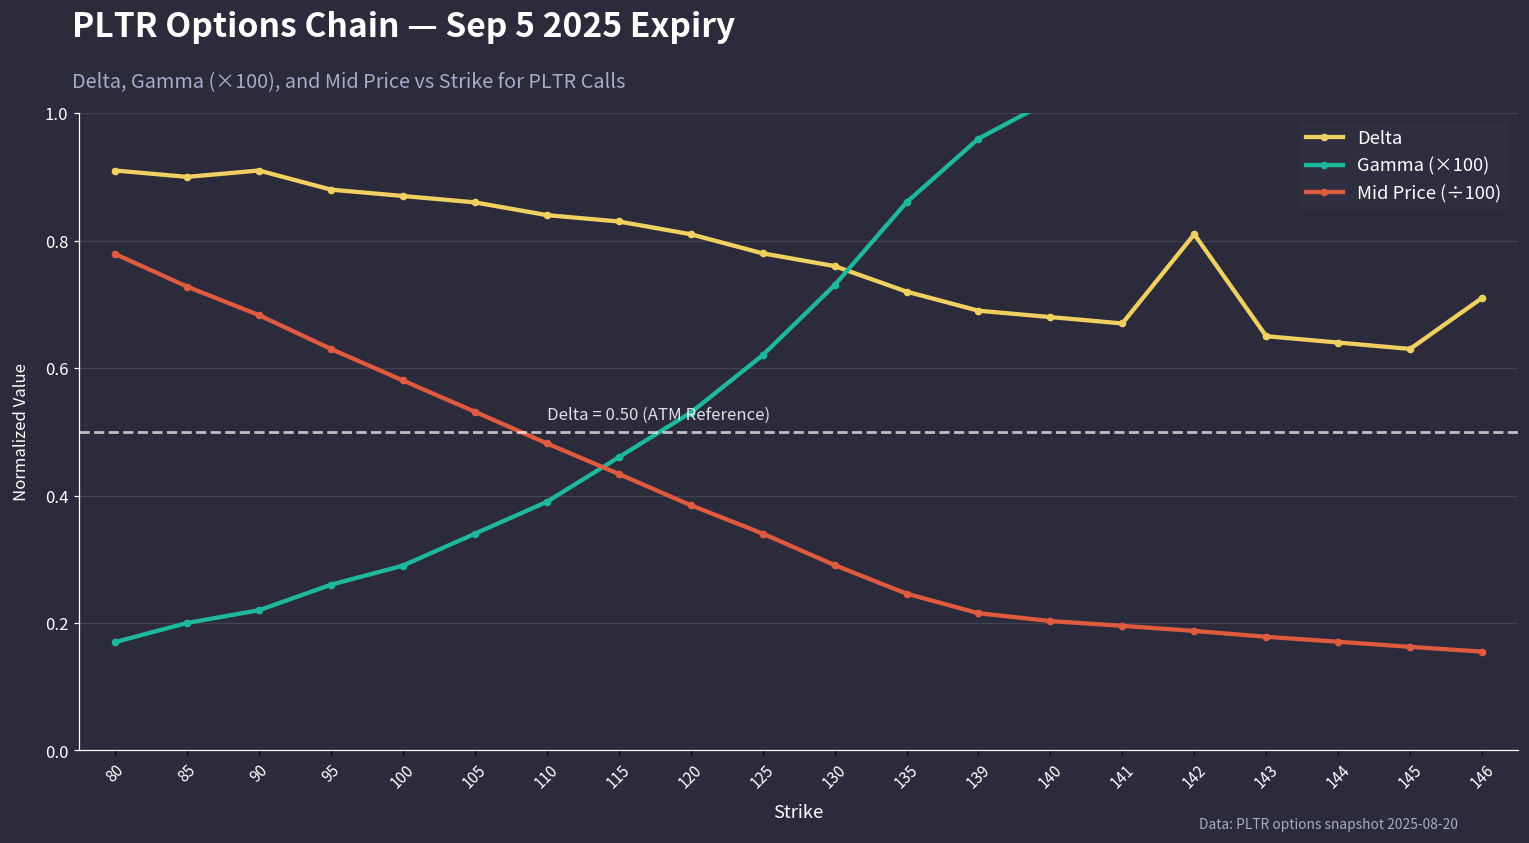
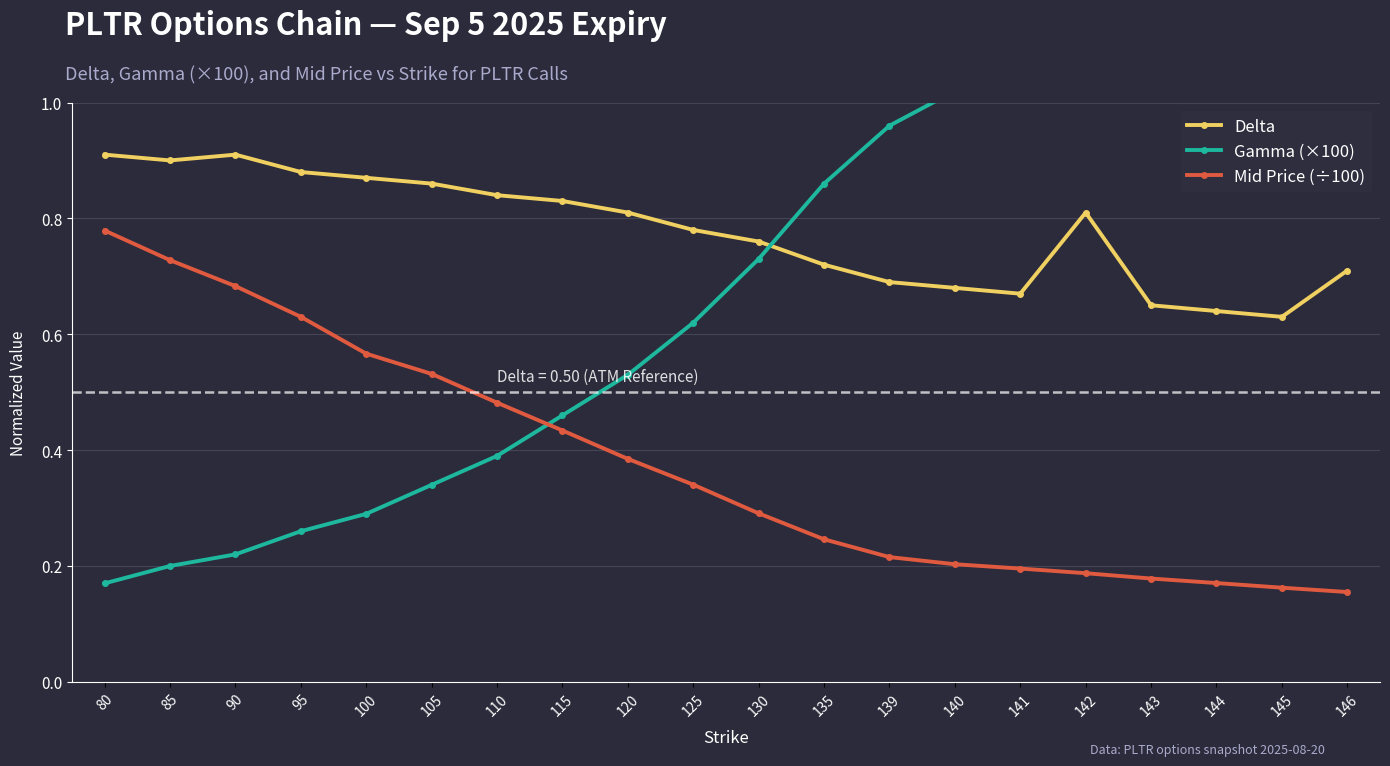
  {
    "Delta": {
      "80": 0.91,
      "85": 0.90,
      "90": 0.91,
      "95": 0.88,
      "100": 0.87,
      "105": 0.86,
      "110": 0.84,
      "115": 0.83,
      "120": 0.81,
      "125": 0.78,
      "130": 0.76,
      "135": 0.72,
      "139": 0.69,
      "140": 0.68,
      "141": 0.67,
      "142": 0.81,
      "143": 0.65,
      "144": 0.64,
      "145": 0.63,
      "146": 0.71
    },
    "Gamma (×100)": {
      "80": 0.17,
      "85": 0.20,
      "90": 0.22,
      "95": 0.26,
      "100": 0.29,
      "105": 0.34,
      "110": 0.39,
      "115": 0.46,
      "125": 0.62,
      "130": 0.73,
      "135": 0.86,
      "139": 0.96
    },
    "Mid Price (÷100)": {
      "80": 0.78,
      "85": 0.73,
      "90": 0.68,
      "95": 0.63,
-     "100": 0.58,
+     "100": 0.57,
      "105": 0.53,
      "110": 0.48,
      "115": 0.43,
      "120": 0.38,
      "125": 0.34,
      "130": 0.29,
      "135": 0.25,
      "139": 0.22,
      "140": 0.20,
      "141": 0.20,
      "142": 0.19,
      "143": 0.18,
      "144": 0.17,
      "145": 0.16,
      "146": 0.16
    }
  }
